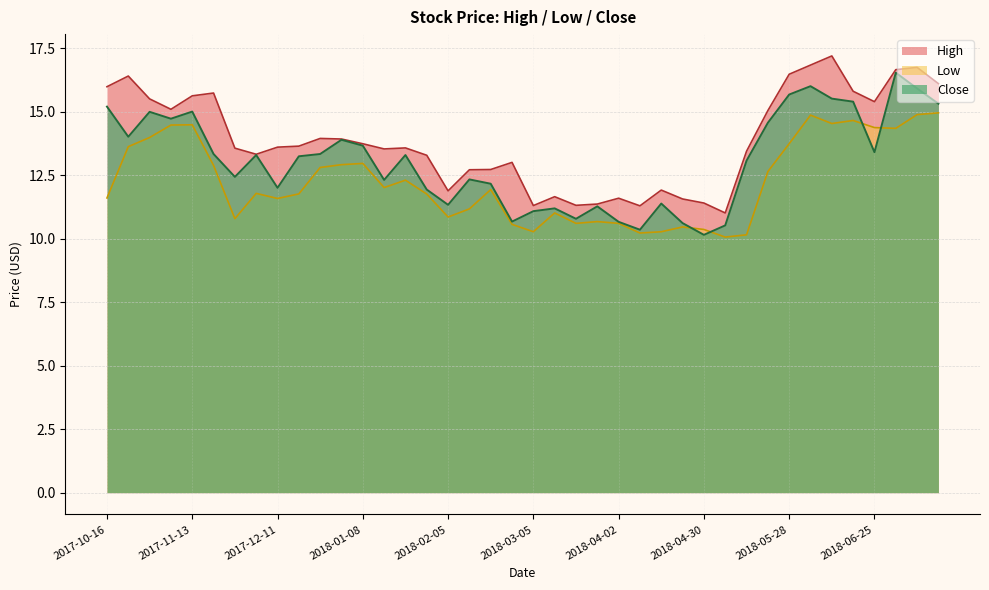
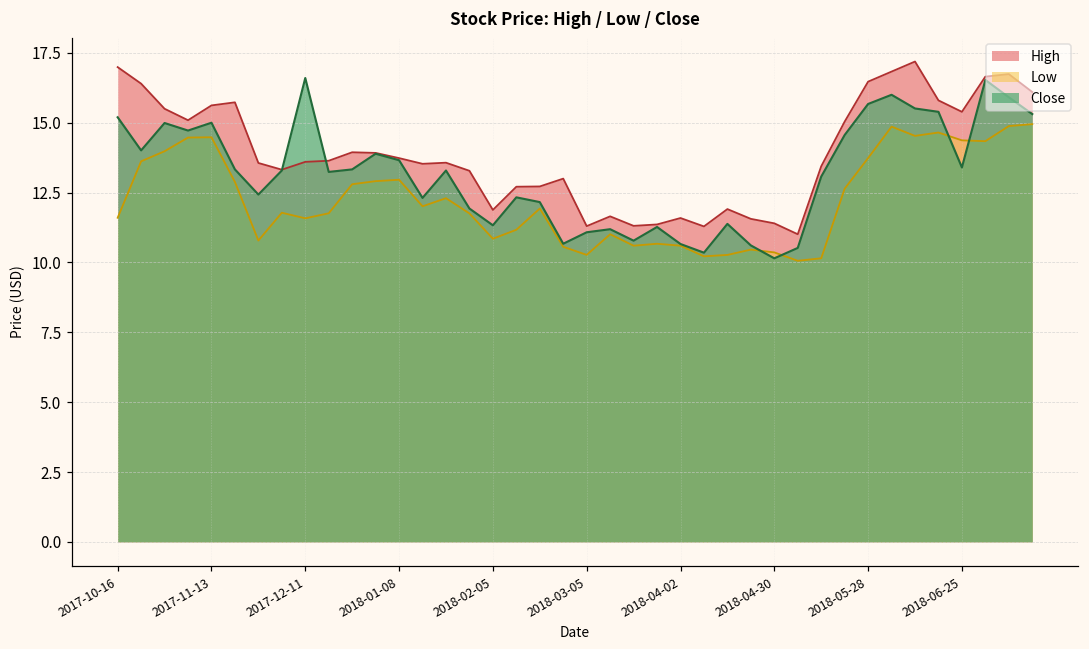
  {
    "High": {
-     "2017-10-16": 16.0,
+     "2017-10-16": 17.0,
      "2017-11-13": 15.6,
      "2017-12-11": 13.6,
      "2018-02-05": 11.9,
      "2018-03-05": 11.3,
      "2018-04-02": 11.6,
      "2018-04-30": 11.4,
      "2018-05-28": 16.5,
      "2018-06-25": 15.4
    },
    "Low": {
      "2017-10-16": 11.6,
      "2017-11-13": 14.5,
      "2017-12-11": 11.6,
      "2018-01-08": 13.0,
      "2018-02-05": 10.9,
      "2018-03-05": 10.3,
      "2018-04-30": 10.4,
      "2018-05-28": 13.7,
      "2018-06-25": 14.4
    },
    "Close": {
      "2017-10-16": 15.2,
      "2017-11-13": 15.0,
-     "2017-12-11": 12.0,
+     "2017-12-11": 16.6,
      "2018-02-05": 11.3,
      "2018-03-05": 11.1,
      "2018-04-30": 10.1,
      "2018-05-28": 15.7,
      "2018-06-25": 13.4
    }
  }
